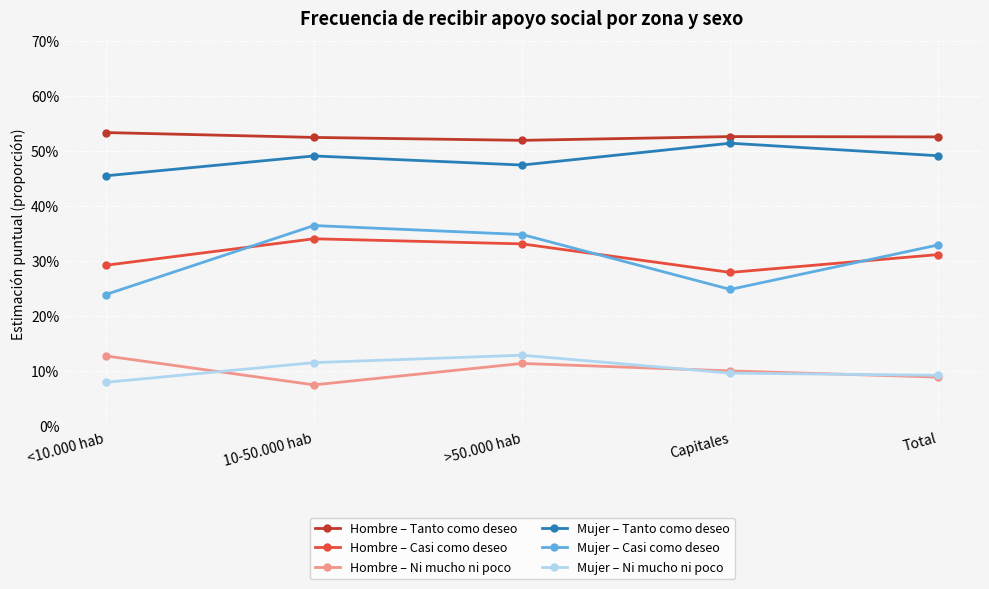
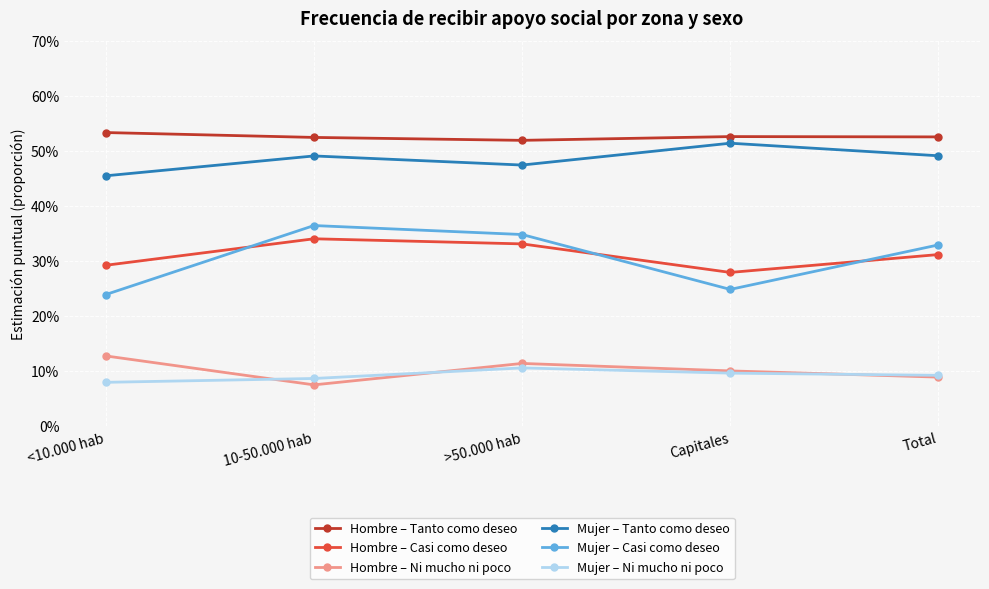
  {
    "Hombre – Ni mucho ni poco": {
      "<10.000 hab": "13%",
      "10-50.000 hab": "8%",
      ">50.000 hab": "11%"
    },
    "Mujer – Tanto como deseo": {
      "<10.000 hab": "46%",
      "10-50.000 hab": "49%",
      ">50.000 hab": "47%",
      "Capitales": "51%",
      "Total": "49%"
    },
    "Mujer – Casi como deseo": {
      "<10.000 hab": "24%",
      "10-50.000 hab": "37%",
      ">50.000 hab": "35%",
      "Capitales": "25%",
      "Total": "33%"
    },
    "Mujer – Ni mucho ni poco": {
      "<10.000 hab": "8%",
-     "10-50.000 hab": "12%",
-     ">50.000 hab": "13%"
+     "10-50.000 hab": "9%",
+     ">50.000 hab": "11%"
    }
  }
